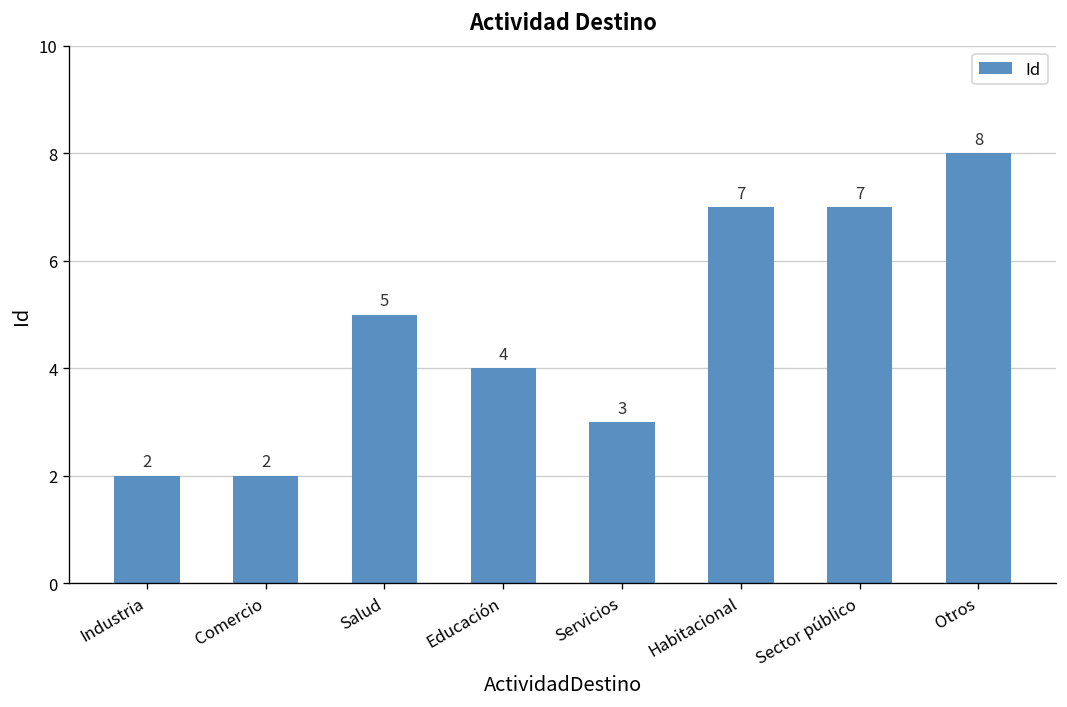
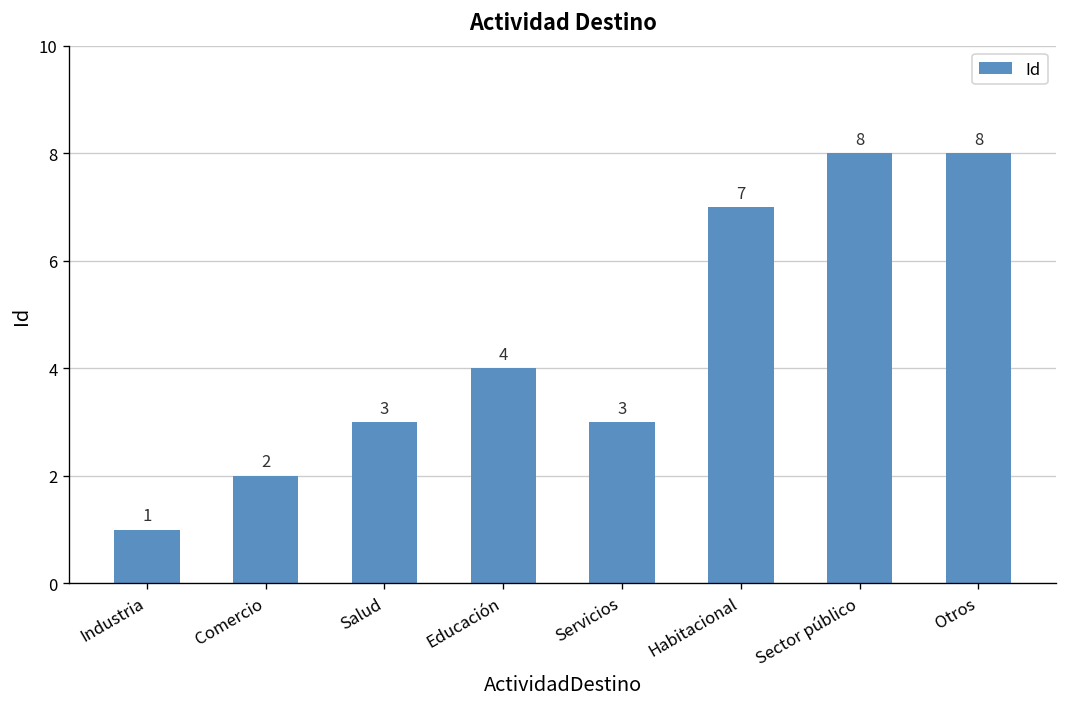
  {
-   "Industria": 2,
+   "Industria": 1,
    "Comercio": 2,
-   "Salud": 5,
+   "Salud": 3,
    "Educación": 4,
    "Servicios": 3,
    "Habitacional": 7,
-   "Sector público": 7,
+   "Sector público": 8,
    "Otros": 8
  }
